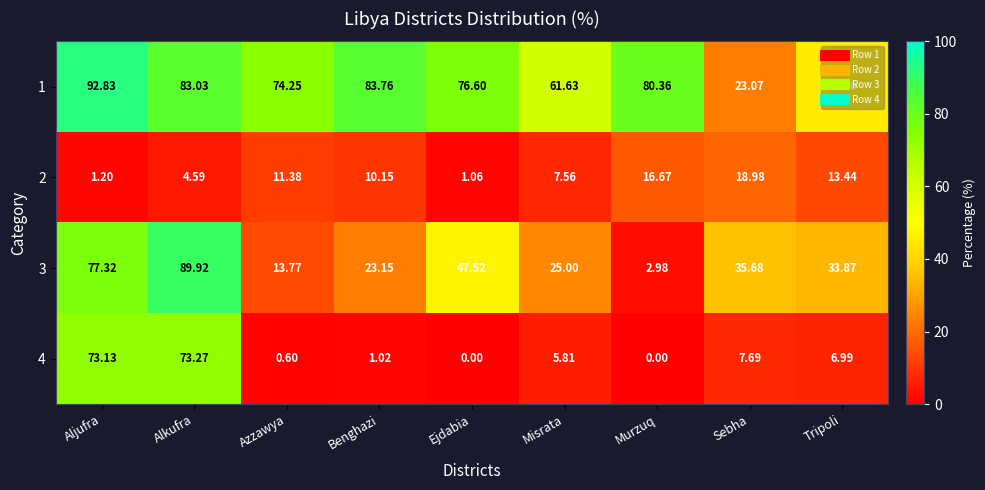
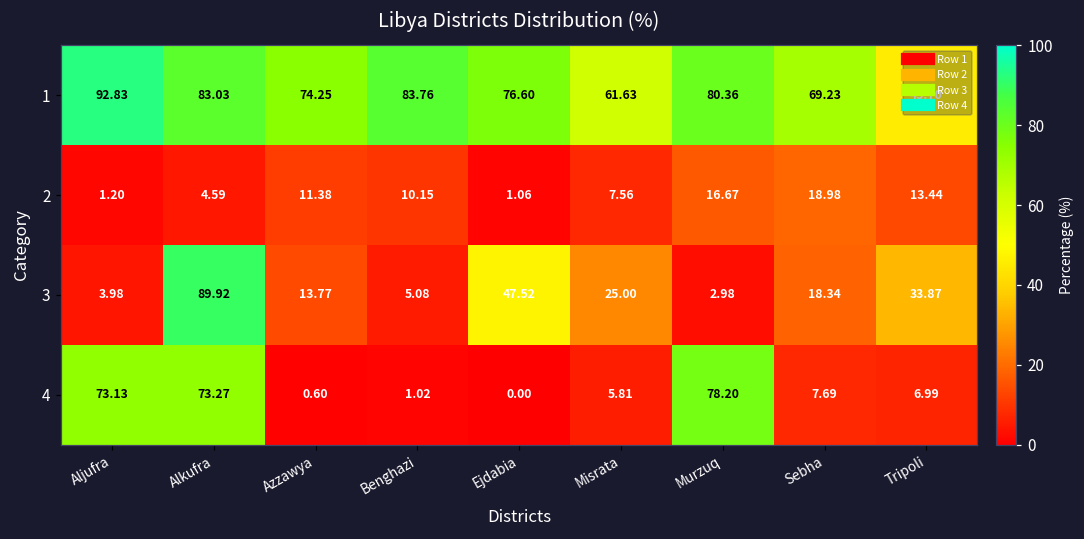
  {
    "1": {
      "Aljufra": 92.83,
      "Alkufra": 83.03,
      "Azzawya": 74.25,
      "Benghazi": 83.76,
      "Ejdabia": 76.60,
      "Misrata": 61.63,
      "Murzuq": 80.36,
-     "Sebha": 23.07
+     "Sebha": 69.23
    },
    "2": {
      "Aljufra": 1.20,
      "Alkufra": 4.59,
      "Azzawya": 11.38,
      "Benghazi": 10.15,
      "Ejdabia": 1.06,
      "Misrata": 7.56,
      "Murzuq": 16.67,
      "Sebha": 18.98,
      "Tripoli": 13.44
    },
    "3": {
-     "Aljufra": 77.32,
+     "Aljufra": 3.98,
      "Alkufra": 89.92,
      "Azzawya": 13.77,
-     "Benghazi": 23.15,
+     "Benghazi": 5.08,
      "Ejdabia": 47.52,
      "Misrata": 25.00,
      "Murzuq": 2.98,
-     "Sebha": 35.68,
+     "Sebha": 18.34,
      "Tripoli": 33.87
    },
    "4": {
      "Aljufra": 73.13,
      "Alkufra": 73.27,
      "Azzawya": 0.60,
      "Benghazi": 1.02,
      "Ejdabia": 0.00,
      "Misrata": 5.81,
-     "Murzuq": 0.00,
+     "Murzuq": 78.20,
      "Sebha": 7.69,
      "Tripoli": 6.99
    }
  }
